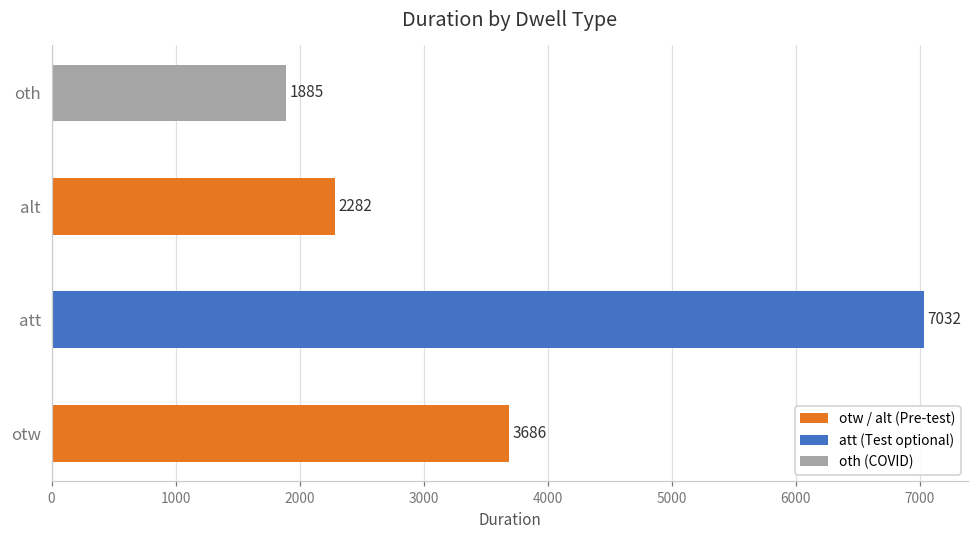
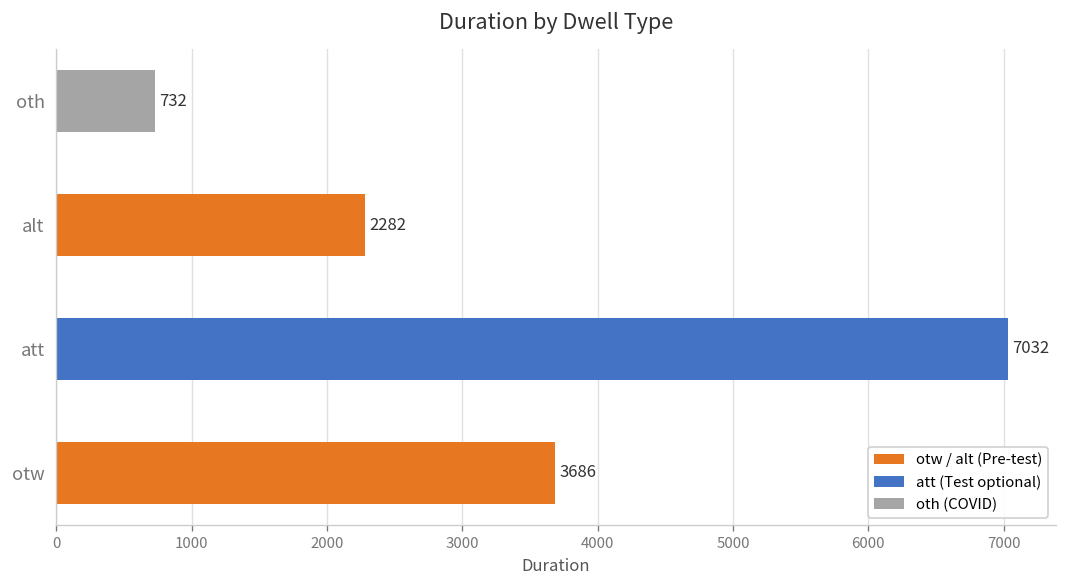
  {
-   "oth": 1885,
+   "oth": 732,
    "alt": 2282,
    "att": 7032,
    "otw": 3686
  }
